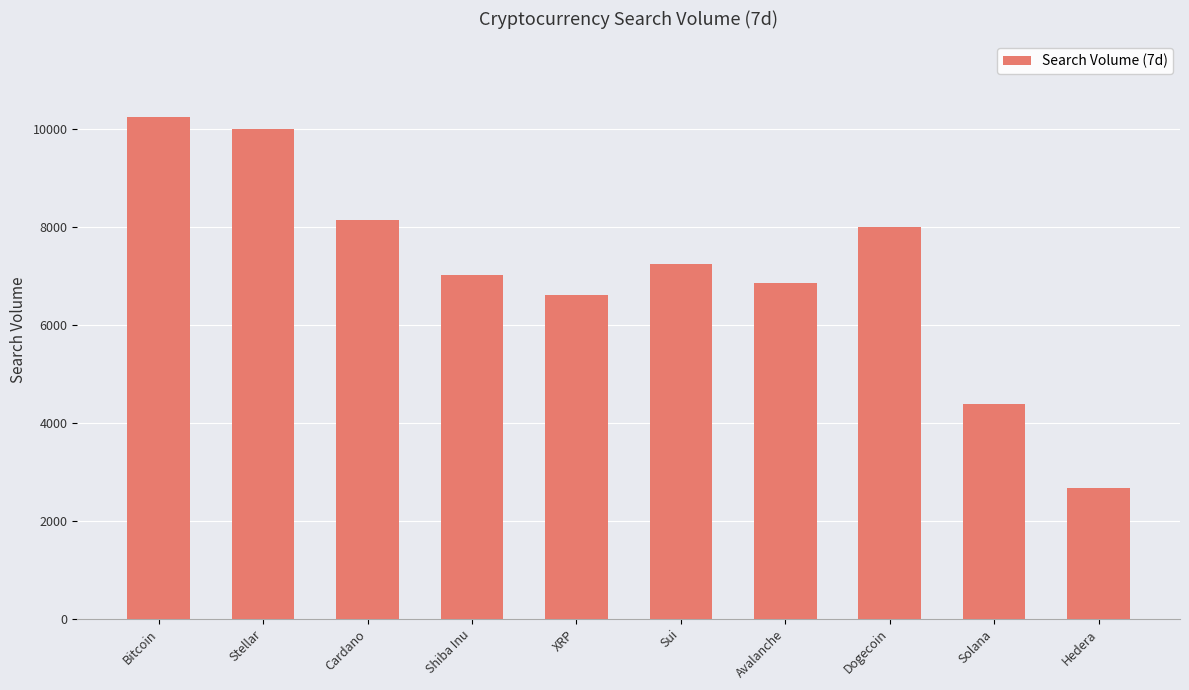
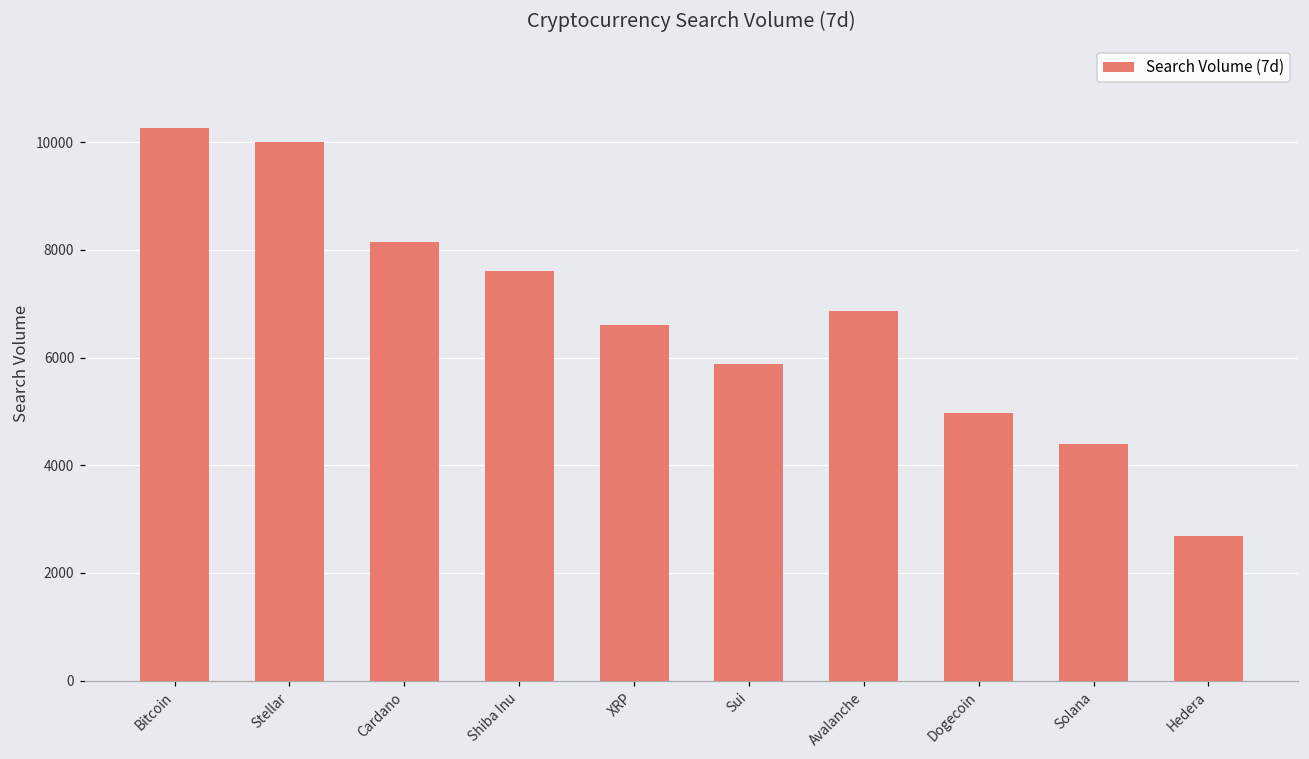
  {
    "Bitcoin": 10300,
    "Stellar": 10000,
    "Cardano": 8200,
-   "Shiba Inu": 7000,
+   "Shiba Inu": 7600,
    "XRP": 6600,
-   "Sui": 7300,
+   "Sui": 5900,
    "Avalanche": 6900,
-   "Dogecoin": 8000,
+   "Dogecoin": 5000,
    "Solana": 4400,
    "Hedera": 2700
  }
